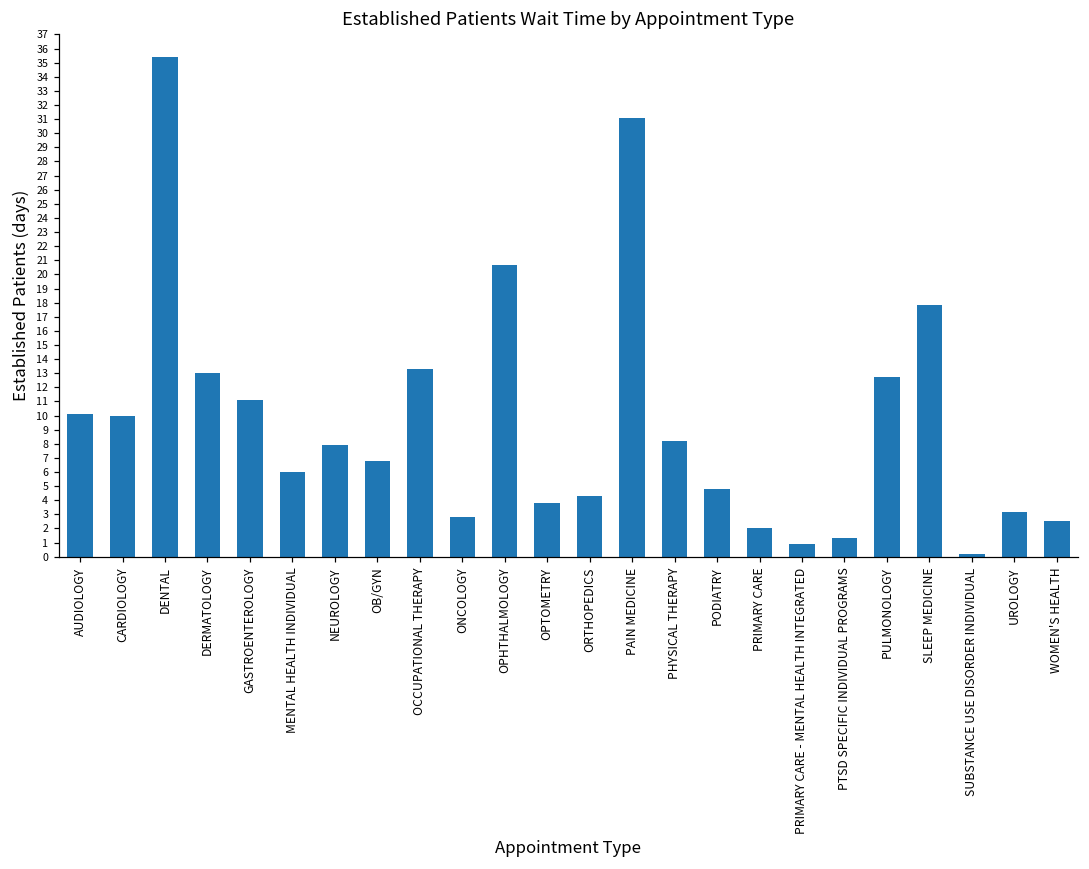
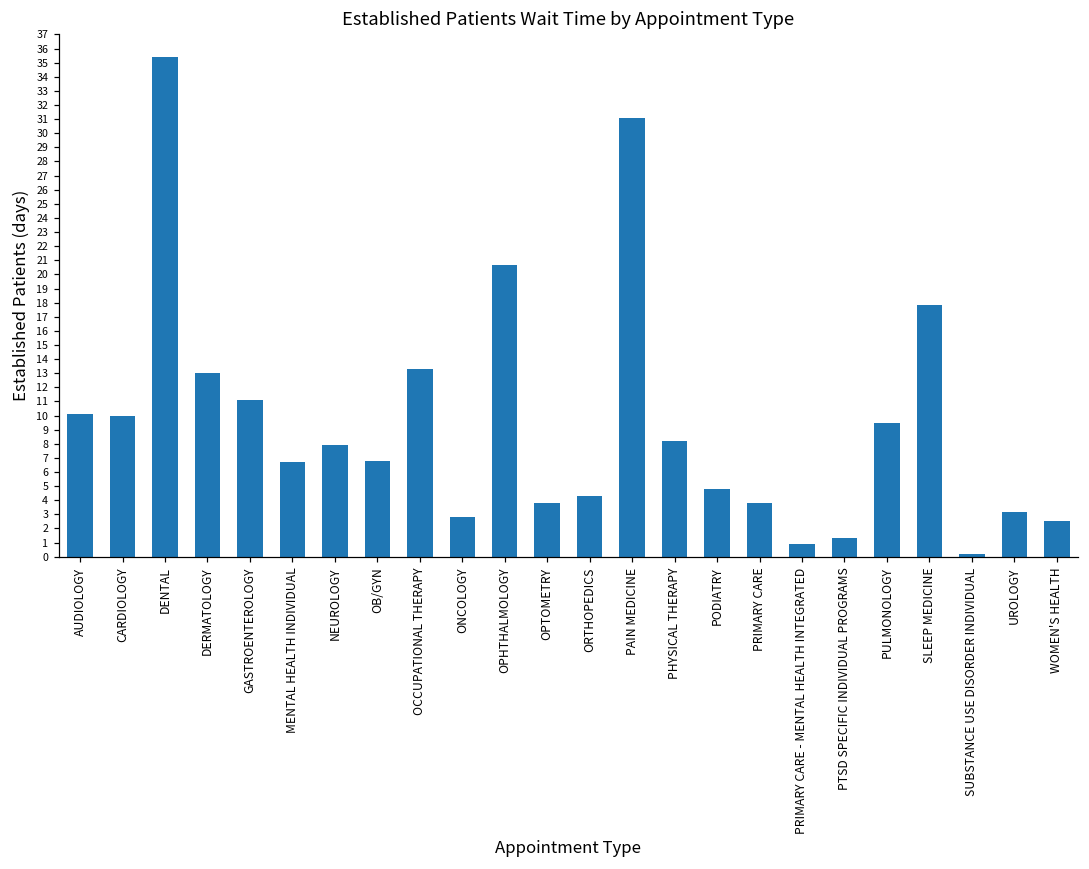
  {
    "AUDIOLOGY": 10.1,
    "CARDIOLOGY": 10.0,
    "DENTAL": 35.4,
    "DERMATOLOGY": 13.0,
    "GASTROENTEROLOGY": 11.1,
-   "MENTAL HEALTH INDIVIDUAL": 6.0,
+   "MENTAL HEALTH INDIVIDUAL": 6.7,
    "NEUROLOGY": 7.9,
    "OB/GYN": 6.8,
    "OCCUPATIONAL THERAPY": 13.3,
    "ONCOLOGY": 2.8,
    "OPHTHALMOLOGY": 20.7,
    "OPTOMETRY": 3.8,
    "ORTHOPEDICS": 4.3,
    "PAIN MEDICINE": 31.1,
    "PHYSICAL THERAPY": 8.2,
    "PODIATRY": 4.8,
-   "PRIMARY CARE": 2.0,
+   "PRIMARY CARE": 3.8,
    "PRIMARY CARE - MENTAL HEALTH INTEGRATED": 0.9,
    "PTSD SPECIFIC INDIVIDUAL PROGRAMS": 1.3,
-   "PULMONOLOGY": 12.7,
+   "PULMONOLOGY": 9.5,
    "SLEEP MEDICINE": 17.8,
    "SUBSTANCE USE DISORDER INDIVIDUAL": 0.2,
    "UROLOGY": 3.2,
    "WOMEN'S HEALTH": 2.5
  }
